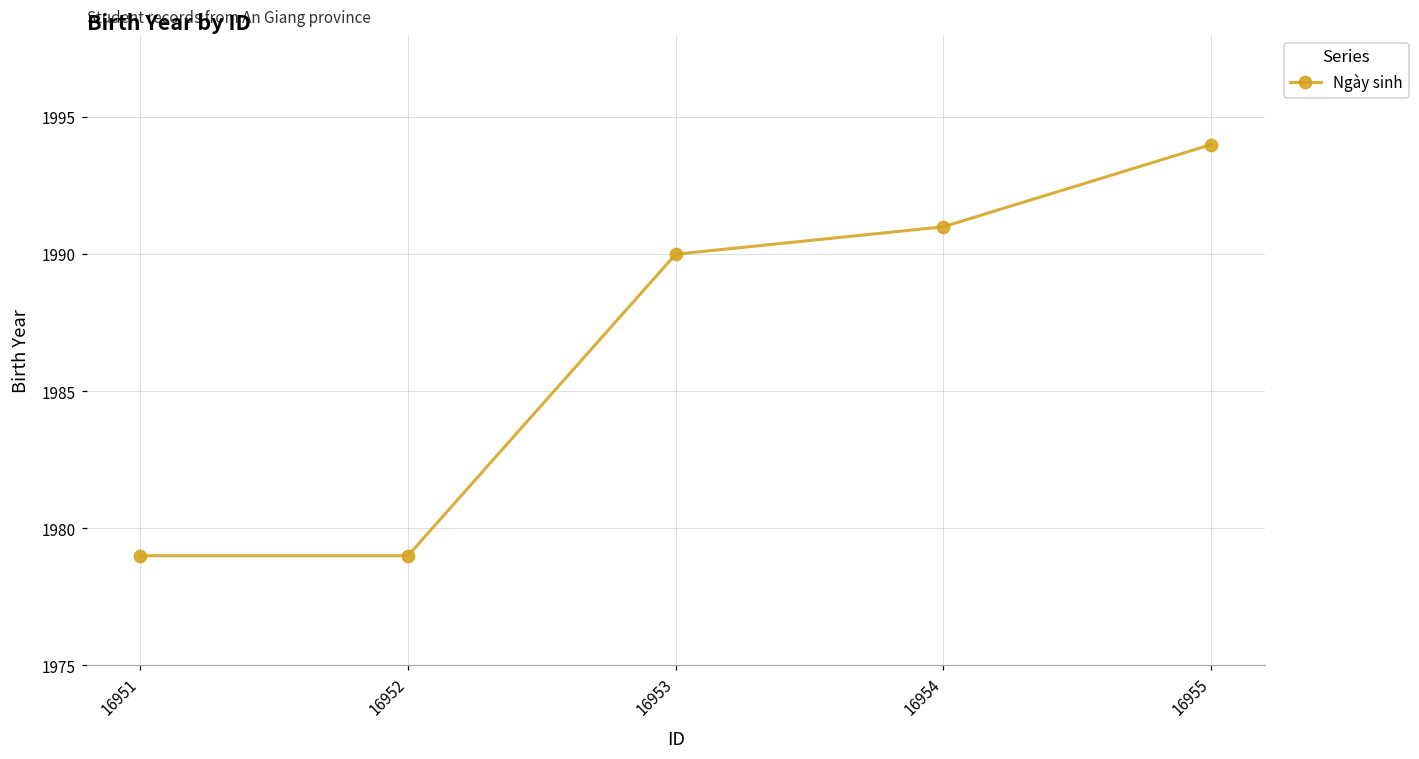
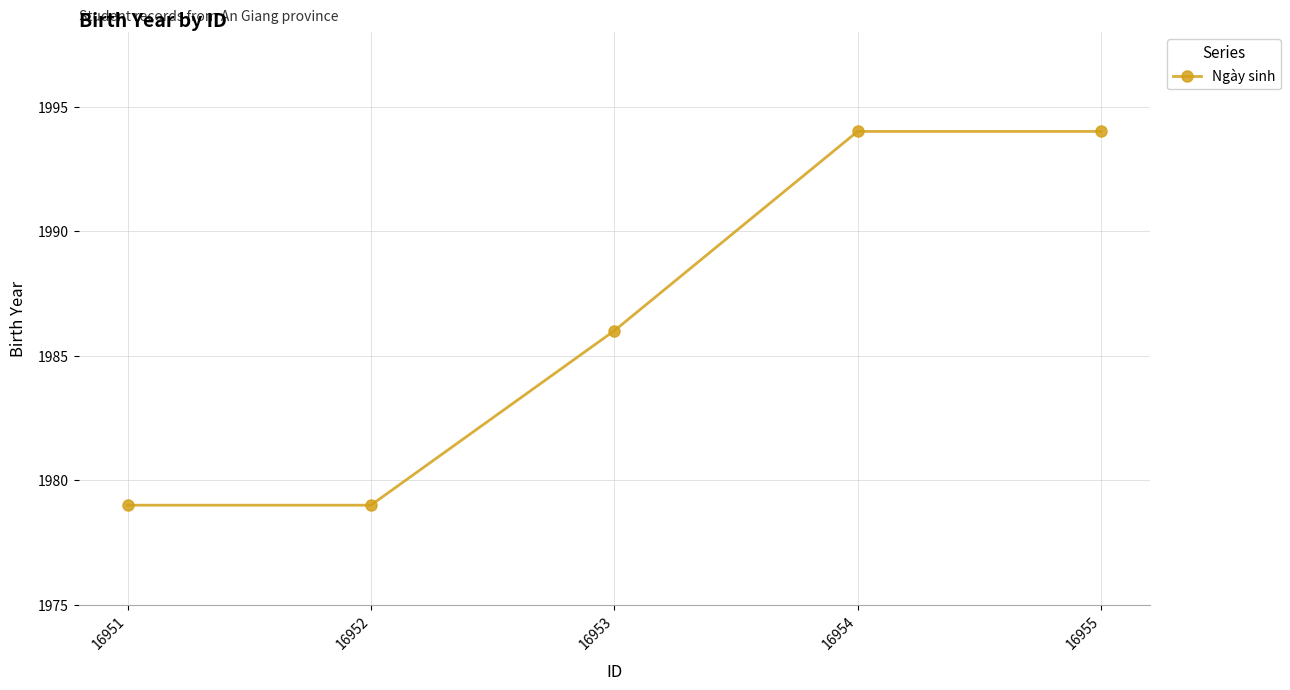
  {
    "16951": 1979,
    "16952": 1979,
-   "16953": 1990,
-   "16954": 1991,
+   "16953": 1986,
+   "16954": 1994,
    "16955": 1994
  }
